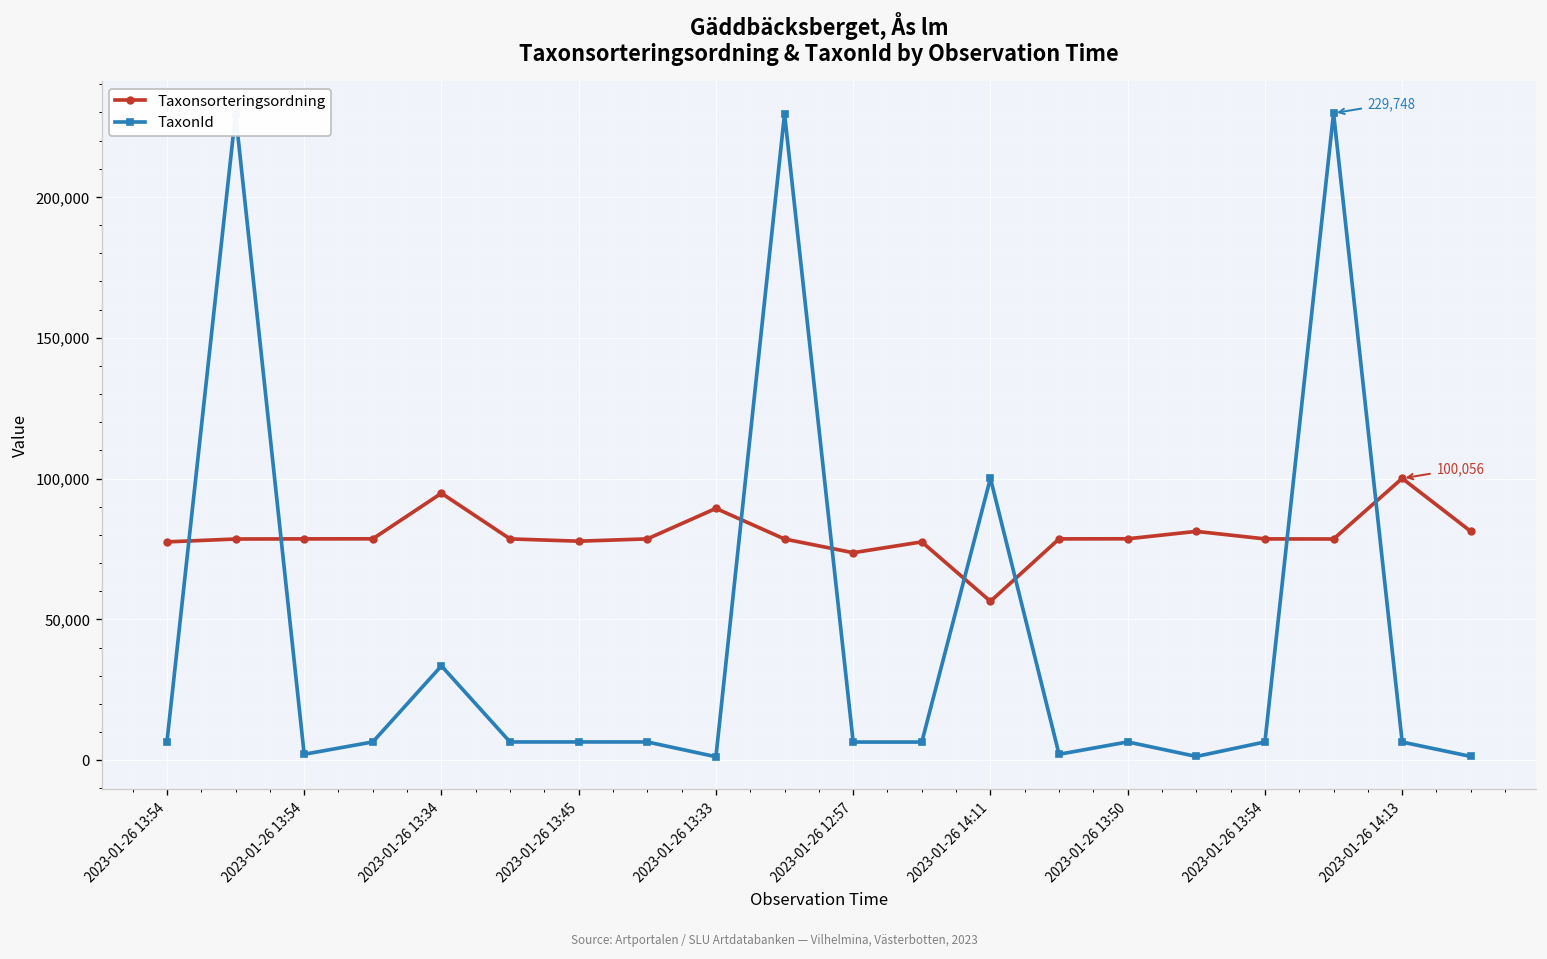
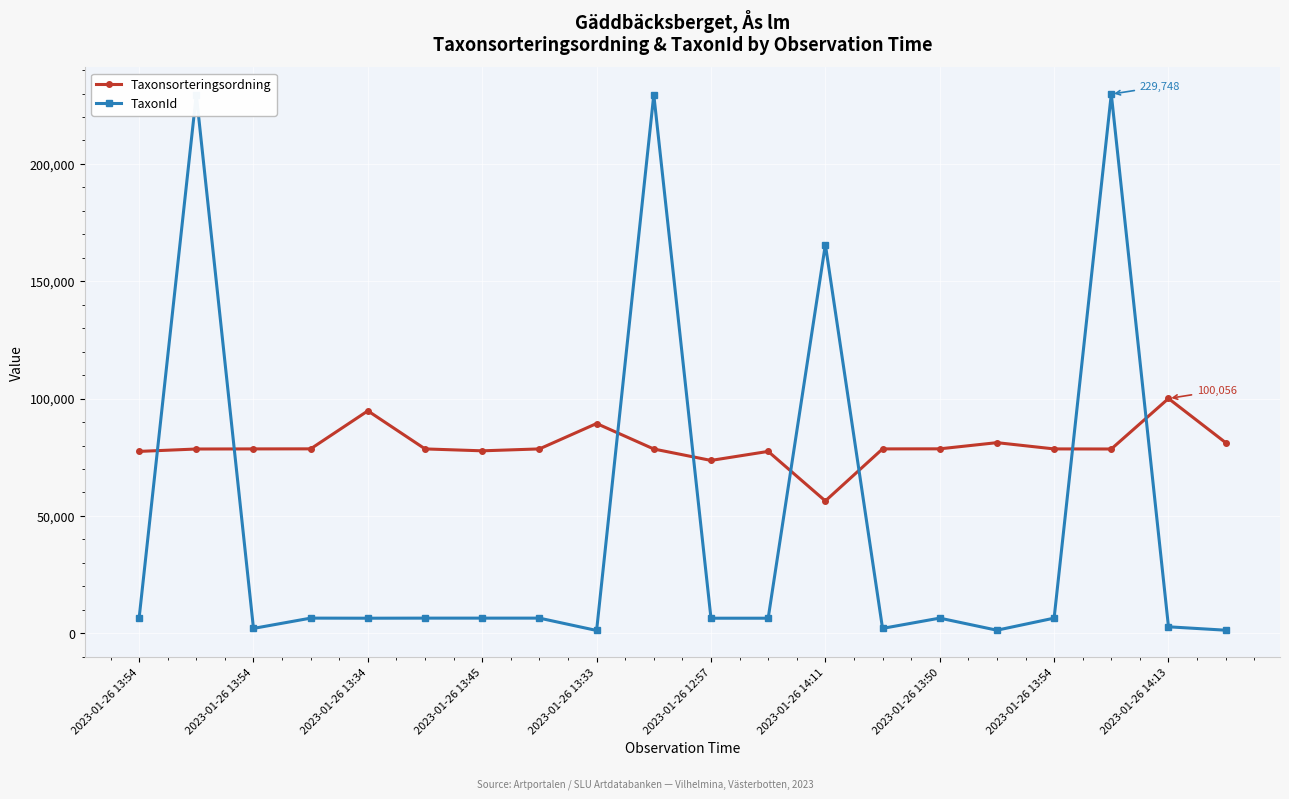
  {
    "Taxonsorteringsordning": {
      "2023-01-26 14:13": "100,056"
    },
    "TaxonId": {
-     "2023-01-26 13:34": "33,000",
+     "2023-01-26 13:34": "6,000",
      "2023-01-26 13:33": "1,000",
      "2023-01-26 12:57": "6,000",
-     "2023-01-26 14:11": "100,000",
-     "2023-01-26 14:13": "6,000"
+     "2023-01-26 14:11": "166,000",
+     "2023-01-26 14:13": "3,000"
    }
  }
